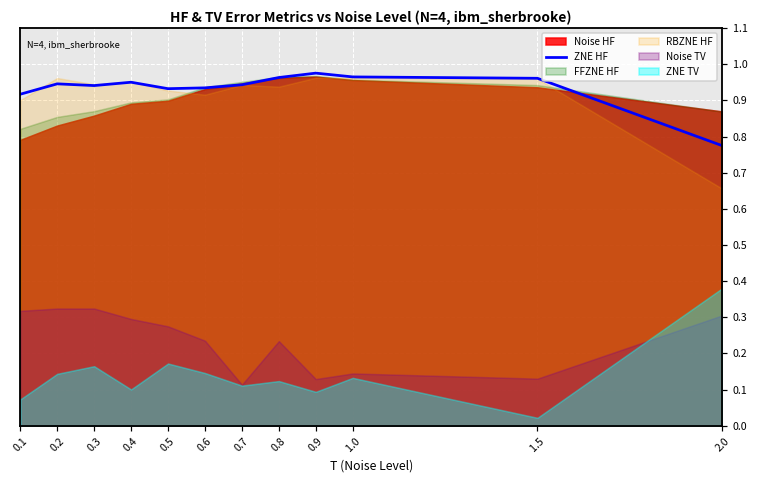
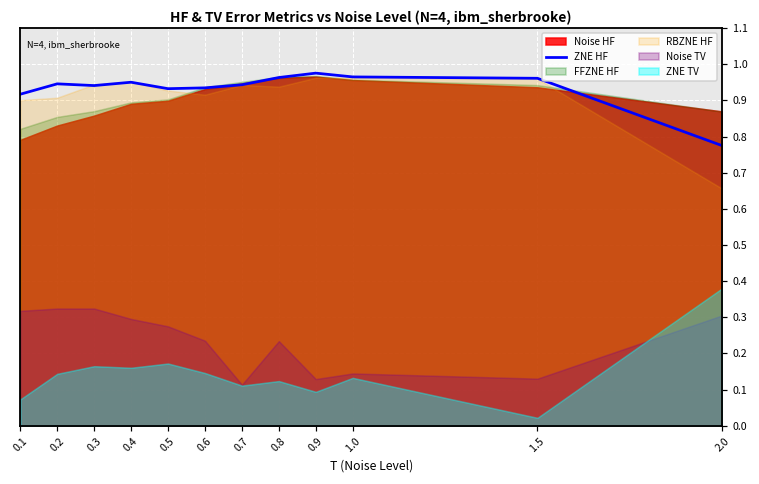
  {
    "Noise HF": {
      "0.1": 0.79,
      "0.2": 0.83,
      "0.3": 0.86
    },
    "ZNE HF": {
      "0.1": 0.92,
      "0.2": 0.95,
      "2.0": 0.77
    },
    "FFZNE HF": {
      "0.1": 0.82,
      "0.2": 0.85,
      "0.3": 0.87
    },
    "RBZNE HF": {
      "0.1": 0.90,
-     "0.2": 0.96,
+     "0.2": 0.91,
      "0.6": 0.92,
      "0.8": 0.94,
      "2.0": 0.66
    },
    "Noise TV": {
      "0.1": 0.32,
      "0.2": 0.32,
      "0.3": 0.32,
      "0.4": 0.30,
      "0.5": 0.27,
      "0.6": 0.24,
      "0.8": 0.23,
      "0.9": 0.13,
      "1.0": 0.14,
      "1.5": 0.13,
      "2.0": 0.31
    },
    "ZNE TV": {
      "0.1": 0.07,
      "0.2": 0.14,
      "0.3": 0.16,
-     "0.4": 0.10,
+     "0.4": 0.16,
      "0.5": 0.17,
      "0.6": 0.15,
      "0.8": 0.12,
      "0.9": 0.09,
      "1.0": 0.13,
      "1.5": 0.02,
      "2.0": 0.38
    }
  }
